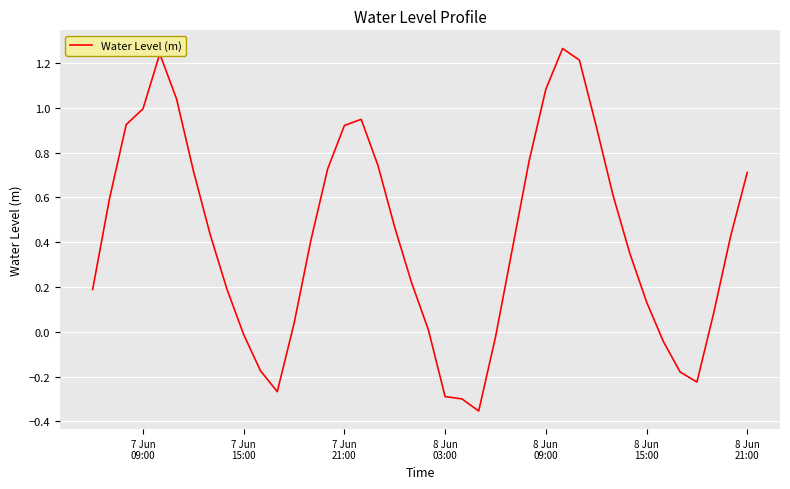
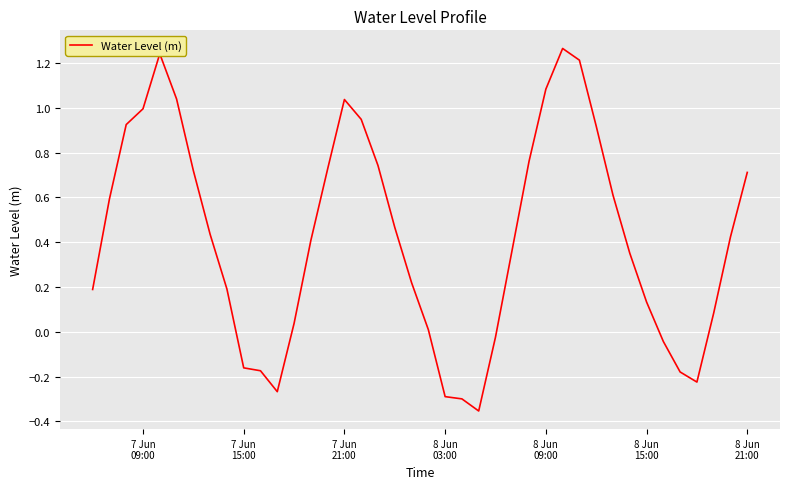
  {
    "7 Jun 09:00": 1.00,
-   "7 Jun 15:00": -0.01,
-   "7 Jun 21:00": 0.92,
+   "7 Jun 15:00": -0.16,
+   "7 Jun 21:00": 1.04,
    "8 Jun 03:00": -0.29,
    "8 Jun 09:00": 1.08,
    "8 Jun 15:00": 0.13,
    "8 Jun 21:00": 0.71
  }
